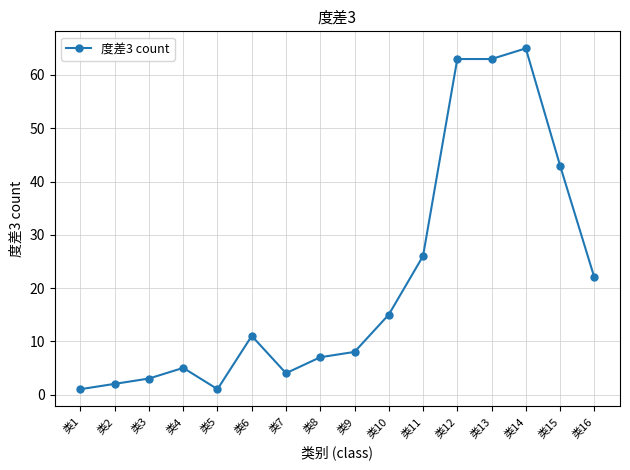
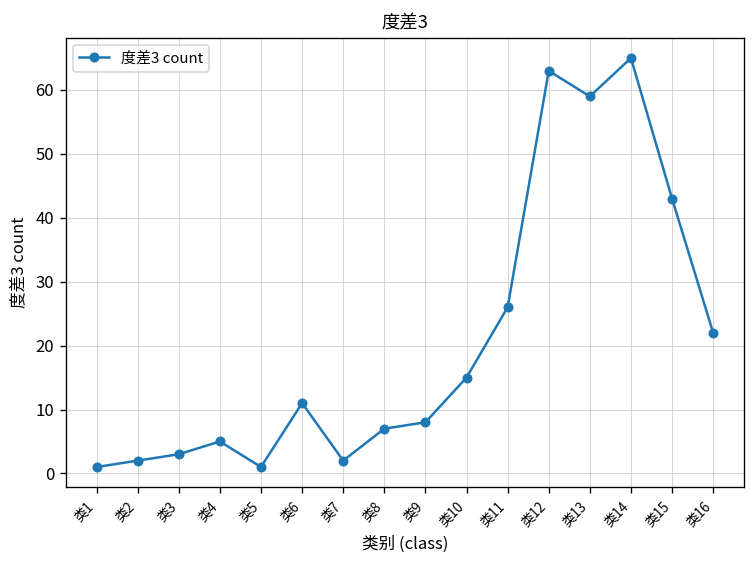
  {
    "类1": 1,
    "类2": 2,
    "类3": 3,
    "类4": 5,
    "类5": 1,
    "类6": 11,
-   "类7": 4,
+   "类7": 2,
    "类8": 7,
    "类9": 8,
    "类10": 15,
    "类11": 26,
    "类12": 63,
-   "类13": 63,
+   "类13": 59,
    "类14": 65,
    "类15": 43,
    "类16": 22
  }
